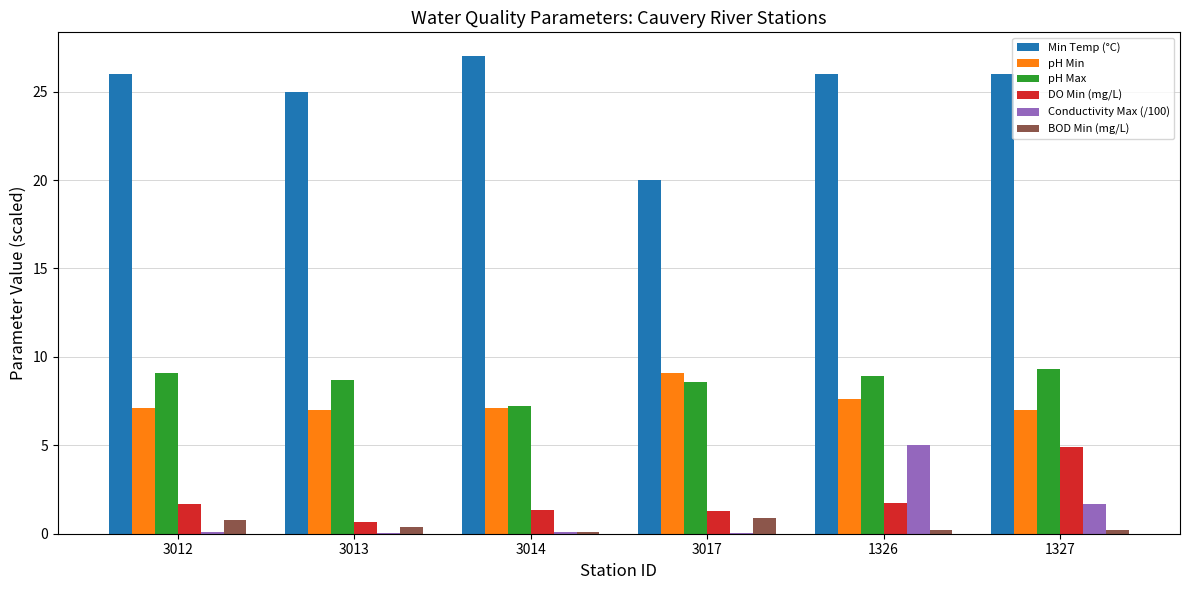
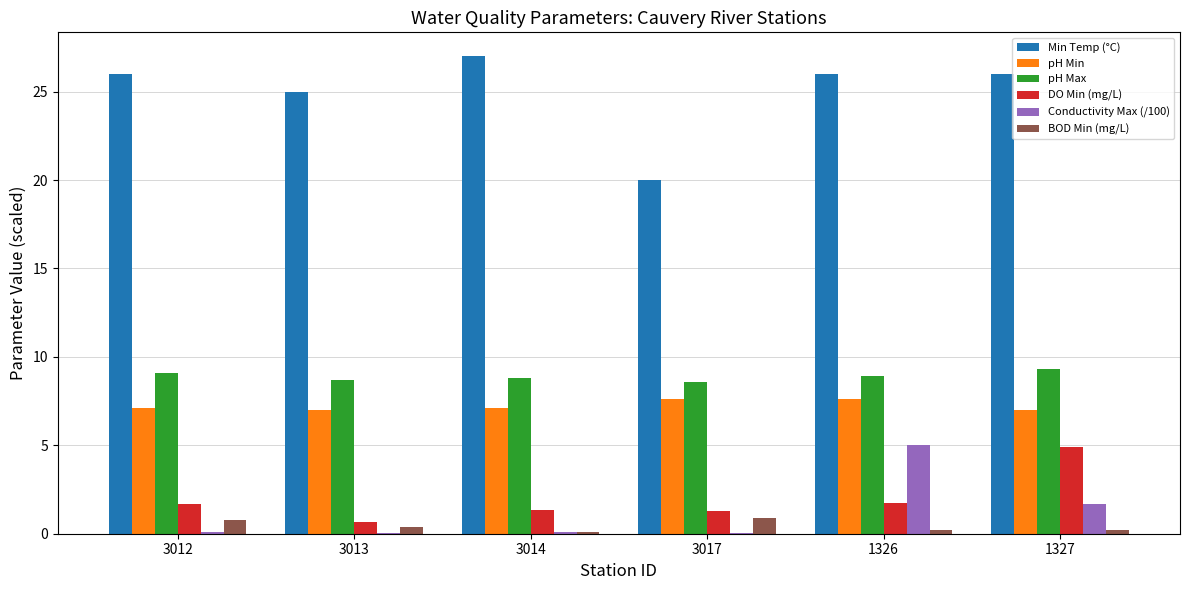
  {
    "Min Temp (°C)": {
      "3012": 26.0,
      "3013": 25.0,
      "3014": 27.0,
      "3017": 20.0,
      "1326": 26.0,
      "1327": 26.0
    },
    "pH Min": {
      "3012": 7.1,
      "3013": 7.0,
      "3014": 7.1,
-     "3017": 9.1,
+     "3017": 7.6,
      "1326": 7.6,
      "1327": 7.0
    },
    "pH Max": {
      "3012": 9.1,
      "3013": 8.7,
-     "3014": 7.2,
+     "3014": 8.8,
      "3017": 8.6,
      "1326": 8.9,
      "1327": 9.3
    },
    "DO Min (mg/L)": {
      "3012": 1.7,
      "3013": 0.6,
      "3014": 1.3,
      "3017": 1.3,
      "1326": 1.8,
      "1327": 4.9
    },
    "Conductivity Max (/100)": {
      "1326": 5.0,
      "1327": 1.7
    },
    "BOD Min (mg/L)": {
      "3012": 0.8,
      "3013": 0.4,
      "3017": 0.9,
      "1326": 0.2,
      "1327": 0.2
    }
  }
